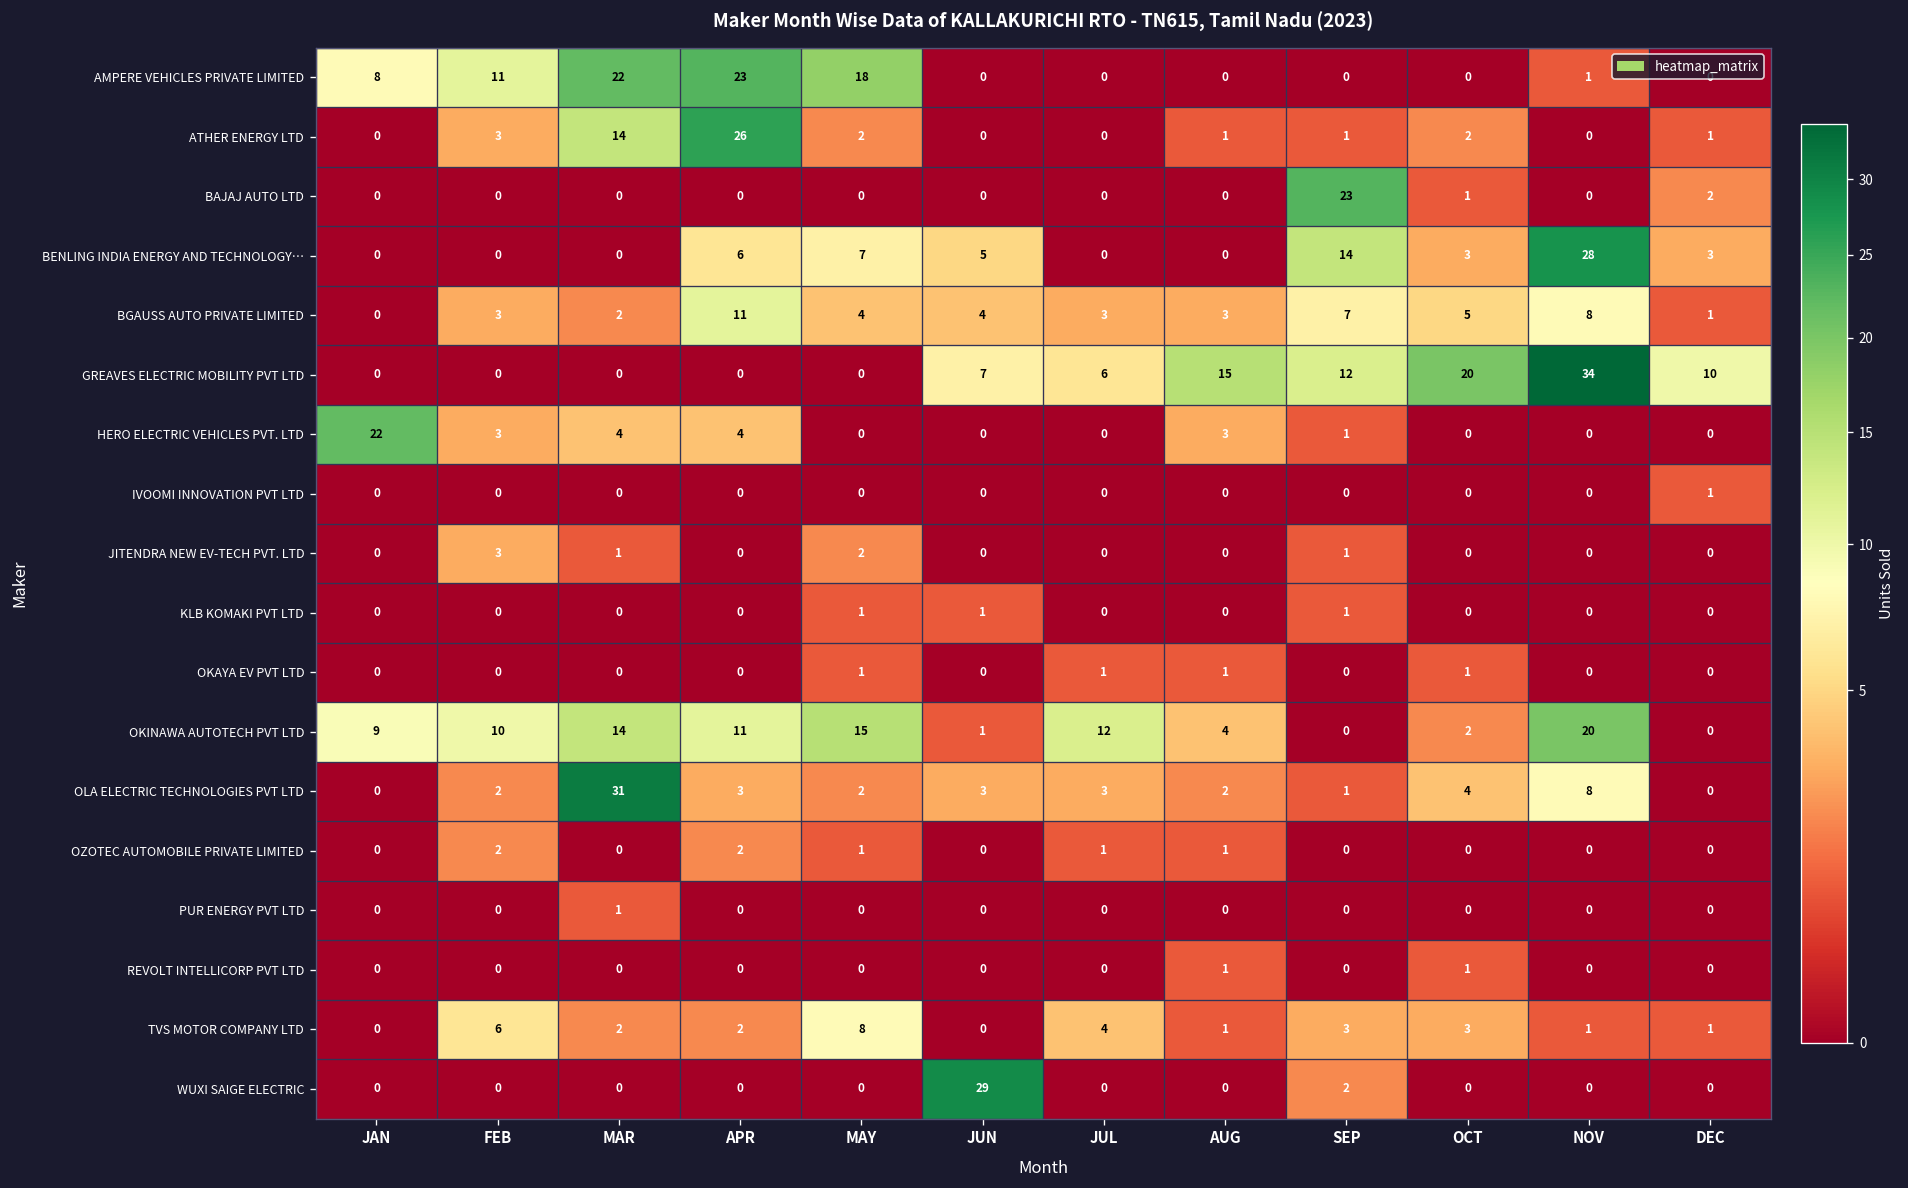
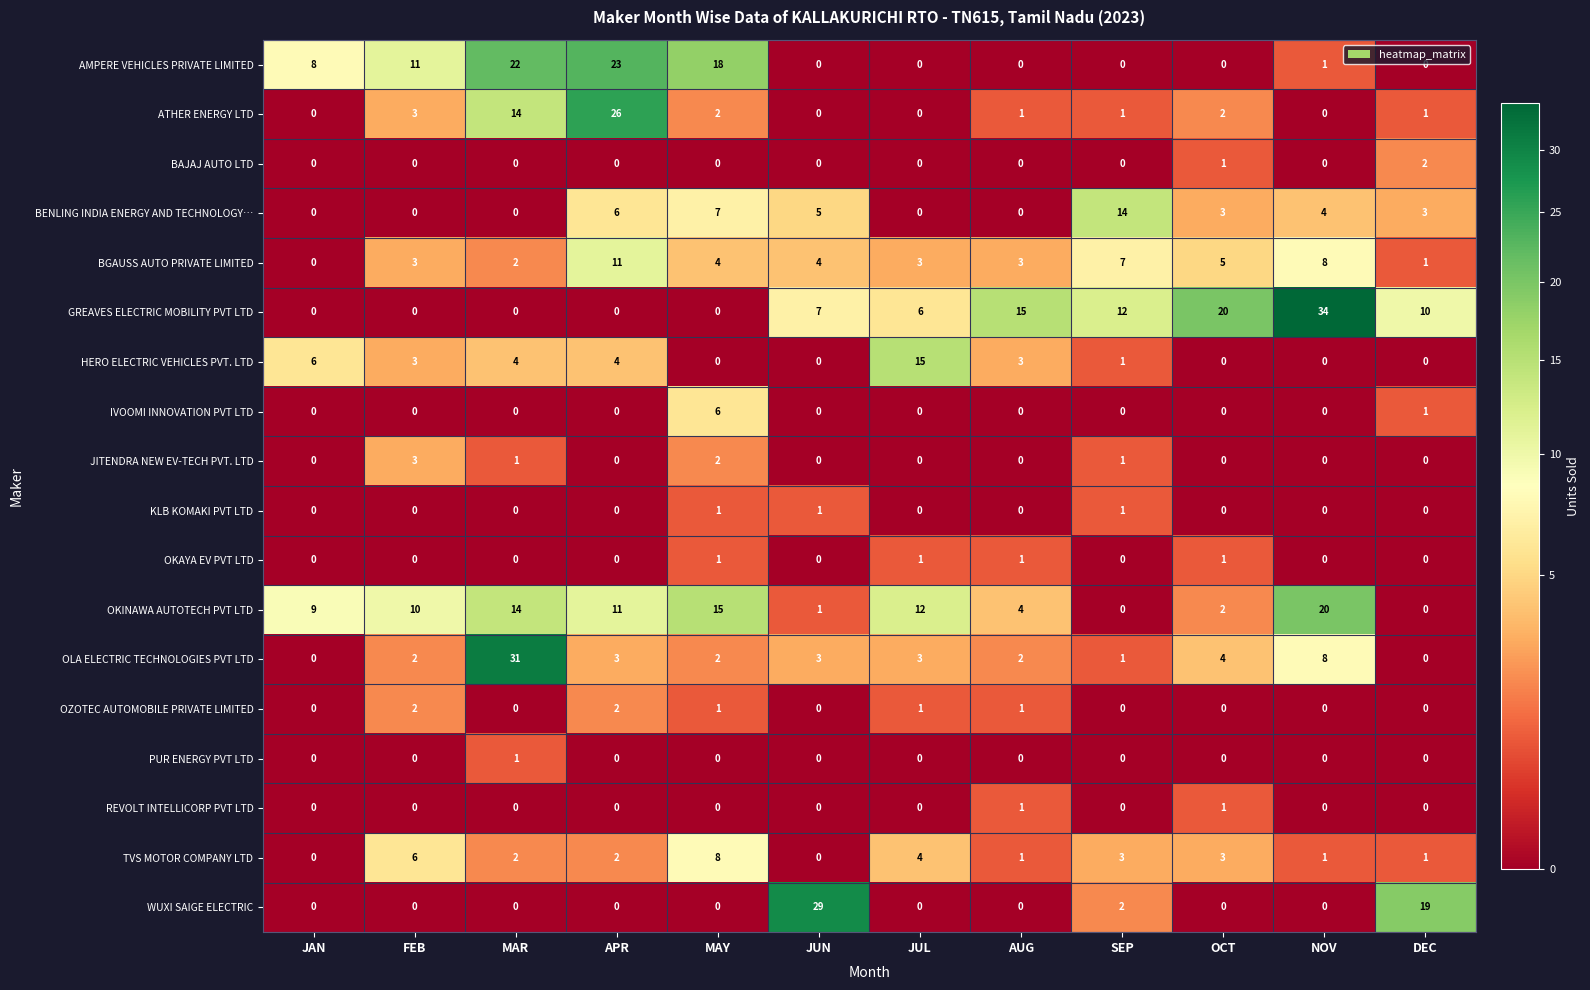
  {
    "BAJAJ AUTO LTD": {
      "JAN": 0,
      "FEB": 0,
      "MAR": 0,
      "APR": 0,
      "MAY": 0,
      "JUN": 0,
      "JUL": 0,
      "AUG": 0,
-     "SEP": 23,
+     "SEP": 0,
      "OCT": 1,
      "NOV": 0,
      "DEC": 2
    },
    "BENLING INDIA ENERGY AND TECHNOLOGY…": {
      "JAN": 0,
      "FEB": 0,
      "MAR": 0,
      "APR": 6,
      "MAY": 7,
      "JUN": 5,
      "JUL": 0,
      "AUG": 0,
      "SEP": 14,
      "OCT": 3,
-     "NOV": 28,
+     "NOV": 4,
      "DEC": 3
    },
    "HERO ELECTRIC VEHICLES PVT. LTD": {
-     "JAN": 22,
+     "JAN": 6,
      "FEB": 3,
      "MAR": 4,
      "APR": 4,
      "MAY": 0,
      "JUN": 0,
-     "JUL": 0,
+     "JUL": 15,
      "AUG": 3,
      "SEP": 1,
      "OCT": 0,
      "NOV": 0,
      "DEC": 0
    },
    "IVOOMI INNOVATION PVT LTD": {
      "JAN": 0,
      "FEB": 0,
      "MAR": 0,
      "APR": 0,
-     "MAY": 0,
+     "MAY": 6,
      "JUN": 0,
      "JUL": 0,
      "AUG": 0,
      "SEP": 0,
      "OCT": 0,
      "NOV": 0,
      "DEC": 1
    },
    "WUXI SAIGE ELECTRIC": {
      "JAN": 0,
      "FEB": 0,
      "MAR": 0,
      "APR": 0,
      "MAY": 0,
      "JUN": 29,
      "JUL": 0,
      "AUG": 0,
      "SEP": 2,
      "OCT": 0,
      "NOV": 0,
-     "DEC": 0
+     "DEC": 19
    }
  }
